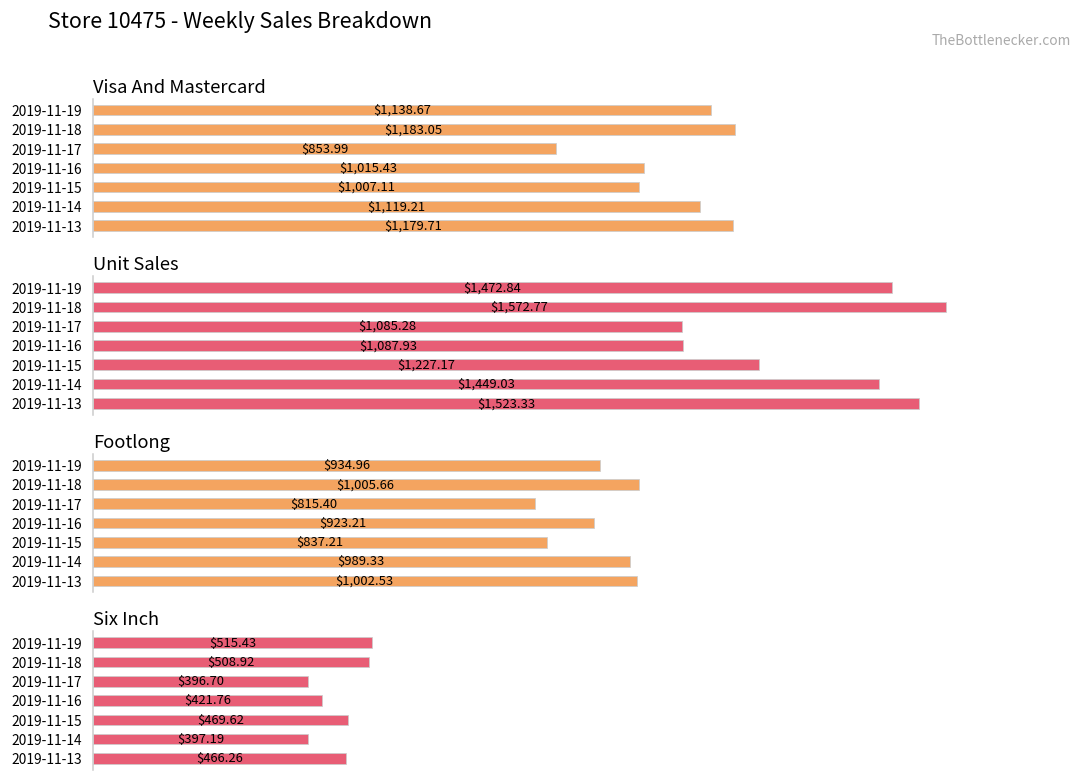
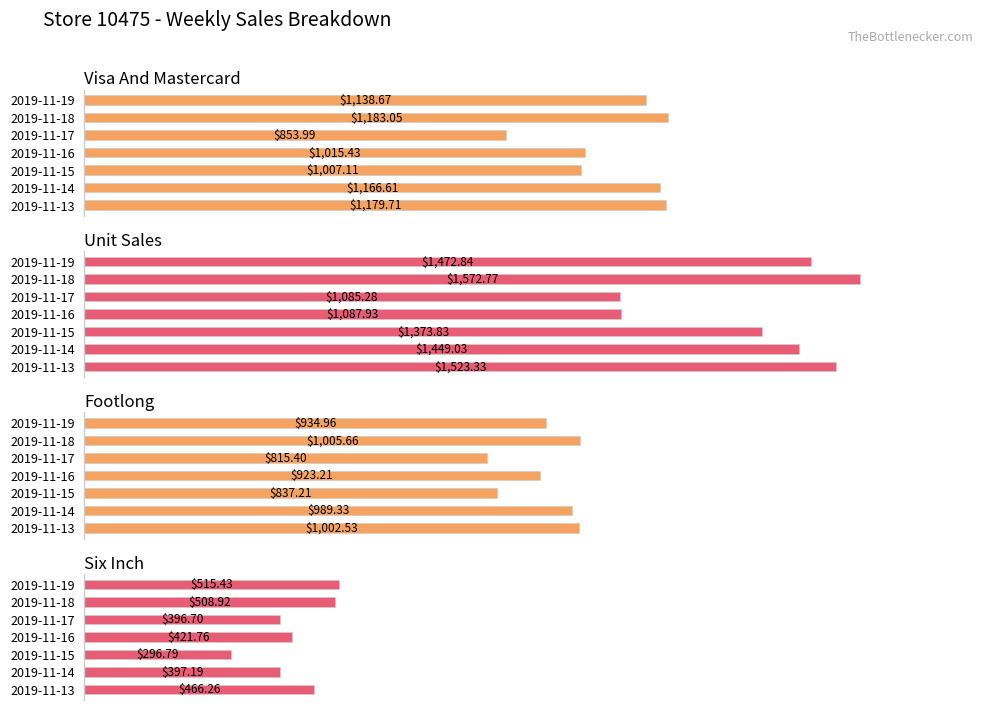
  {
    "Visa And Mastercard": {
      "2019-11-19": "$1,138.67",
      "2019-11-18": "$1,183.05",
      "2019-11-17": "$853.99",
      "2019-11-16": "$1,015.43",
      "2019-11-15": "$1,007.11",
-     "2019-11-14": "$1,119.21",
+     "2019-11-14": "$1,166.61",
      "2019-11-13": "$1,179.71"
    },
    "Unit Sales": {
      "2019-11-19": "$1,472.84",
      "2019-11-18": "$1,572.77",
      "2019-11-17": "$1,085.28",
      "2019-11-16": "$1,087.93",
-     "2019-11-15": "$1,227.17",
+     "2019-11-15": "$1,373.83",
      "2019-11-14": "$1,449.03",
      "2019-11-13": "$1,523.33"
    },
    "Footlong": {
      "2019-11-19": "$934.96",
      "2019-11-18": "$1,005.66",
      "2019-11-17": "$815.40",
      "2019-11-16": "$923.21",
      "2019-11-15": "$837.21",
      "2019-11-14": "$989.33",
      "2019-11-13": "$1,002.53"
    },
    "Six Inch": {
      "2019-11-19": "$515.43",
      "2019-11-18": "$508.92",
      "2019-11-17": "$396.70",
      "2019-11-16": "$421.76",
-     "2019-11-15": "$469.62",
+     "2019-11-15": "$296.79",
      "2019-11-14": "$397.19",
      "2019-11-13": "$466.26"
    }
  }
